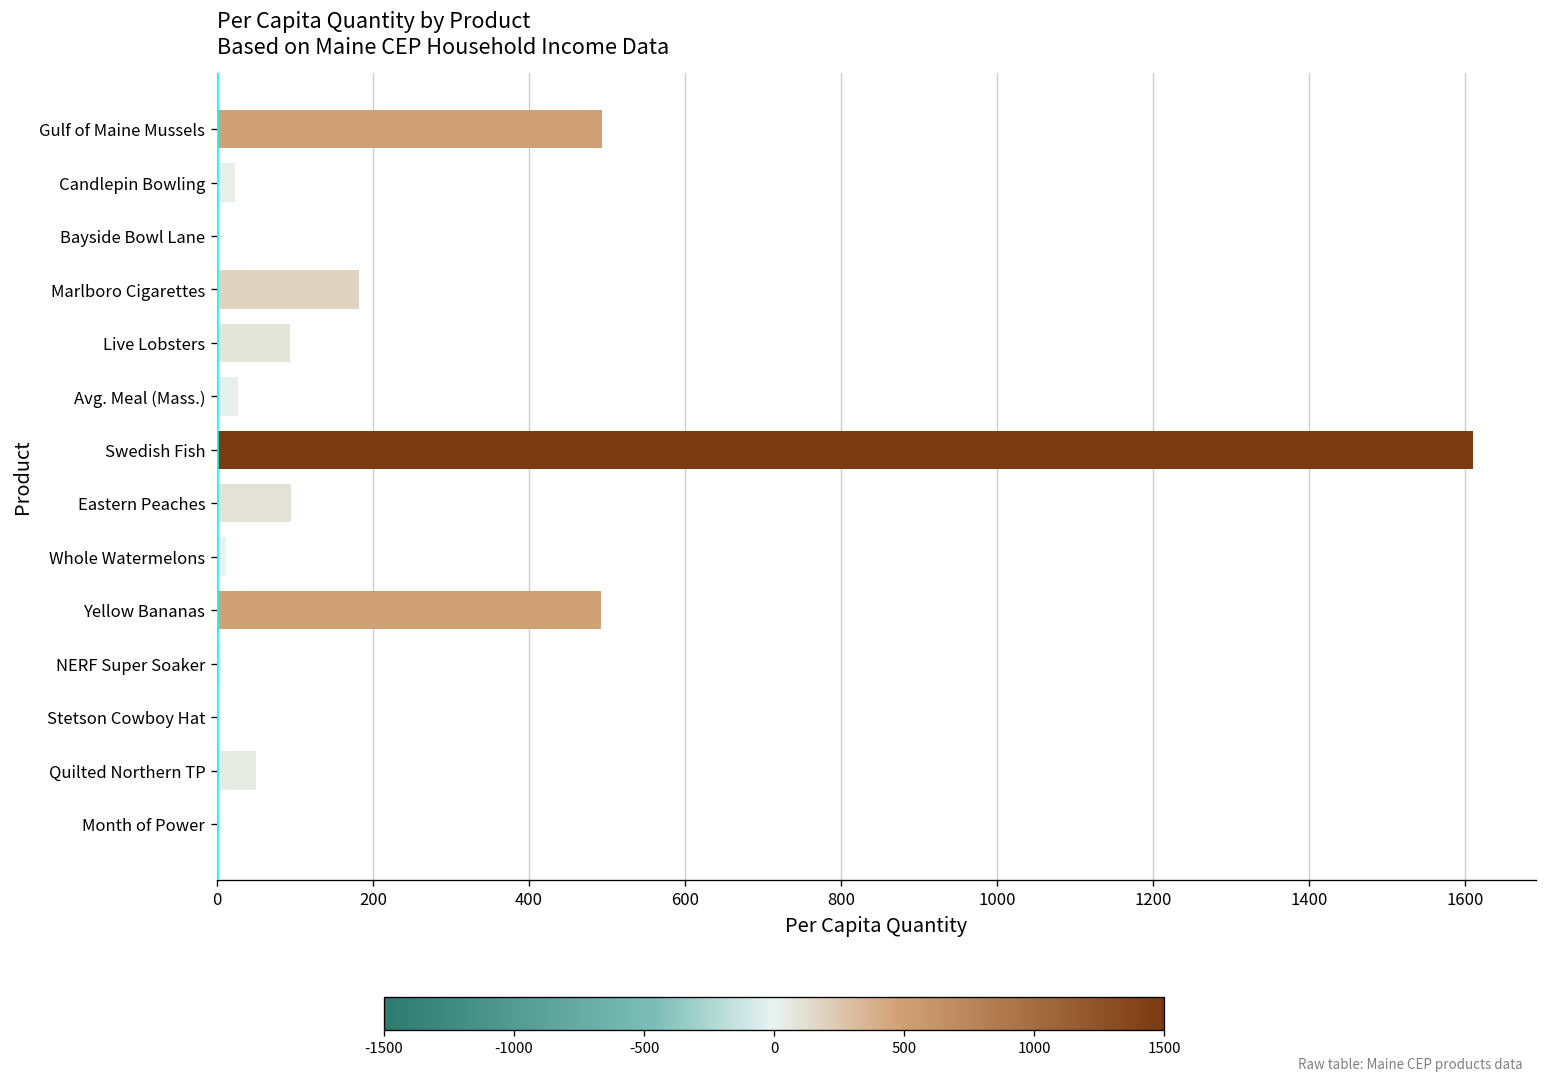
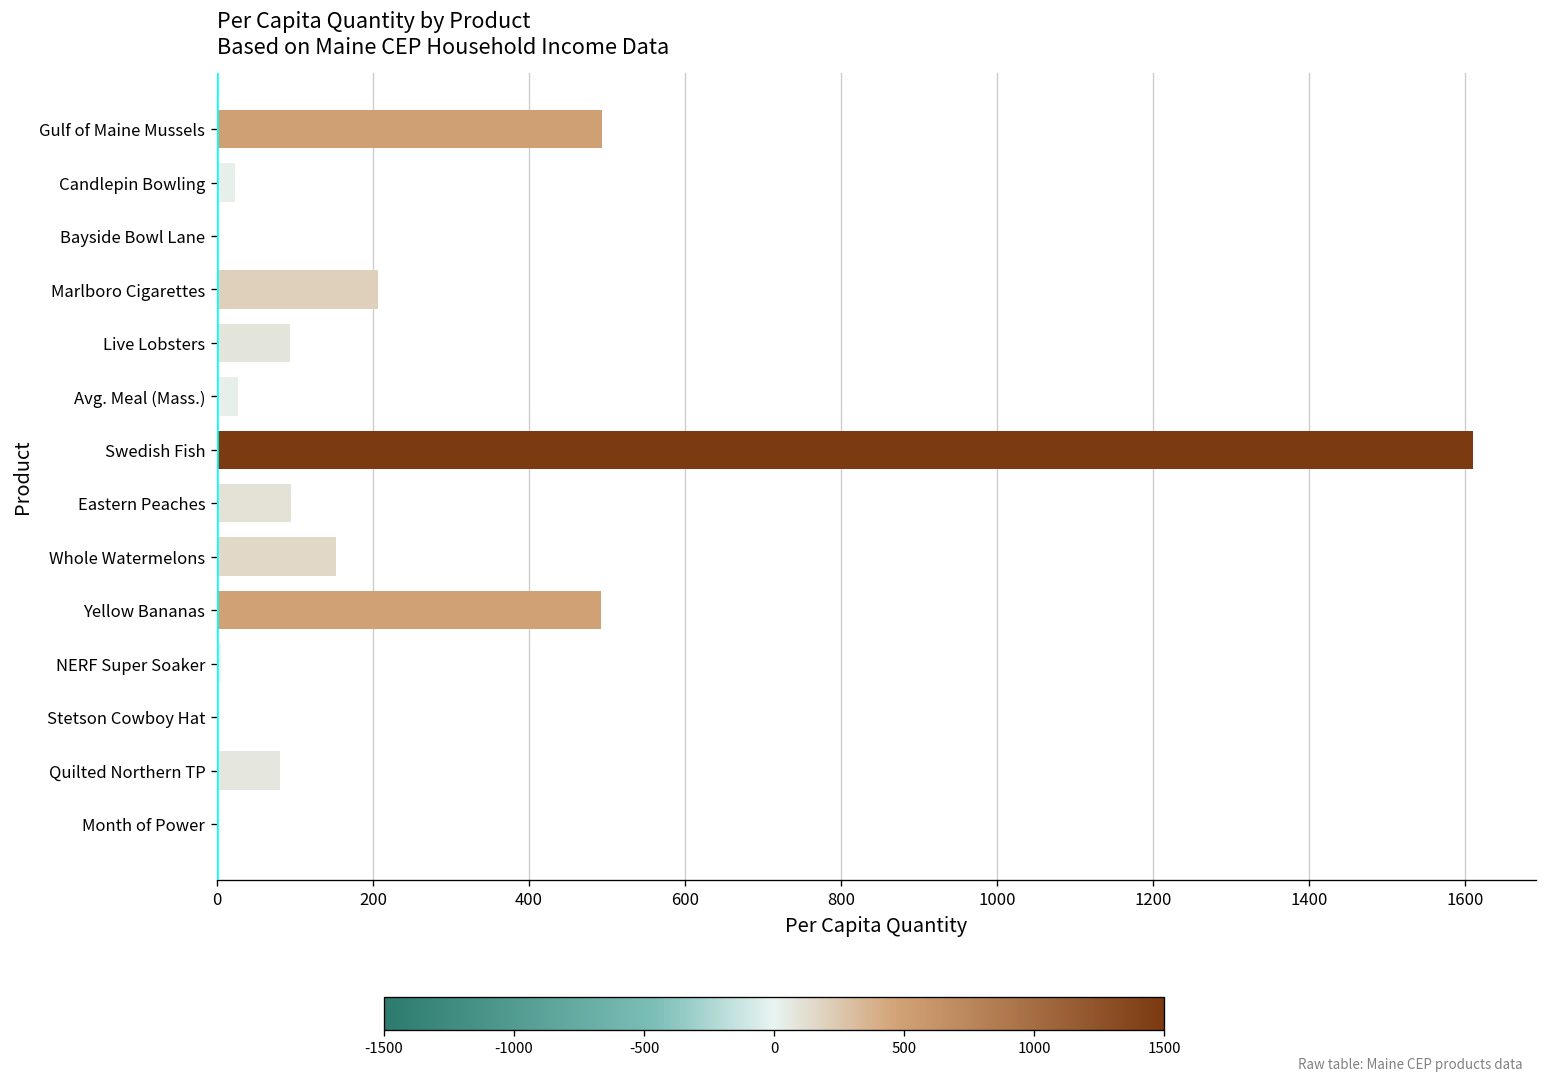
  {
    "Gulf of Maine Mussels": 490,
    "Candlepin Bowling": 20,
-   "Marlboro Cigarettes": 180,
+   "Marlboro Cigarettes": 210,
    "Live Lobsters": 90,
    "Avg. Meal (Mass.)": 30,
    "Swedish Fish": 1610,
    "Eastern Peaches": 90,
-   "Whole Watermelons": 10,
+   "Whole Watermelons": 150,
    "Yellow Bananas": 490,
    "NERF Super Soaker": 0,
-   "Quilted Northern TP": 50
+   "Quilted Northern TP": 80
  }
